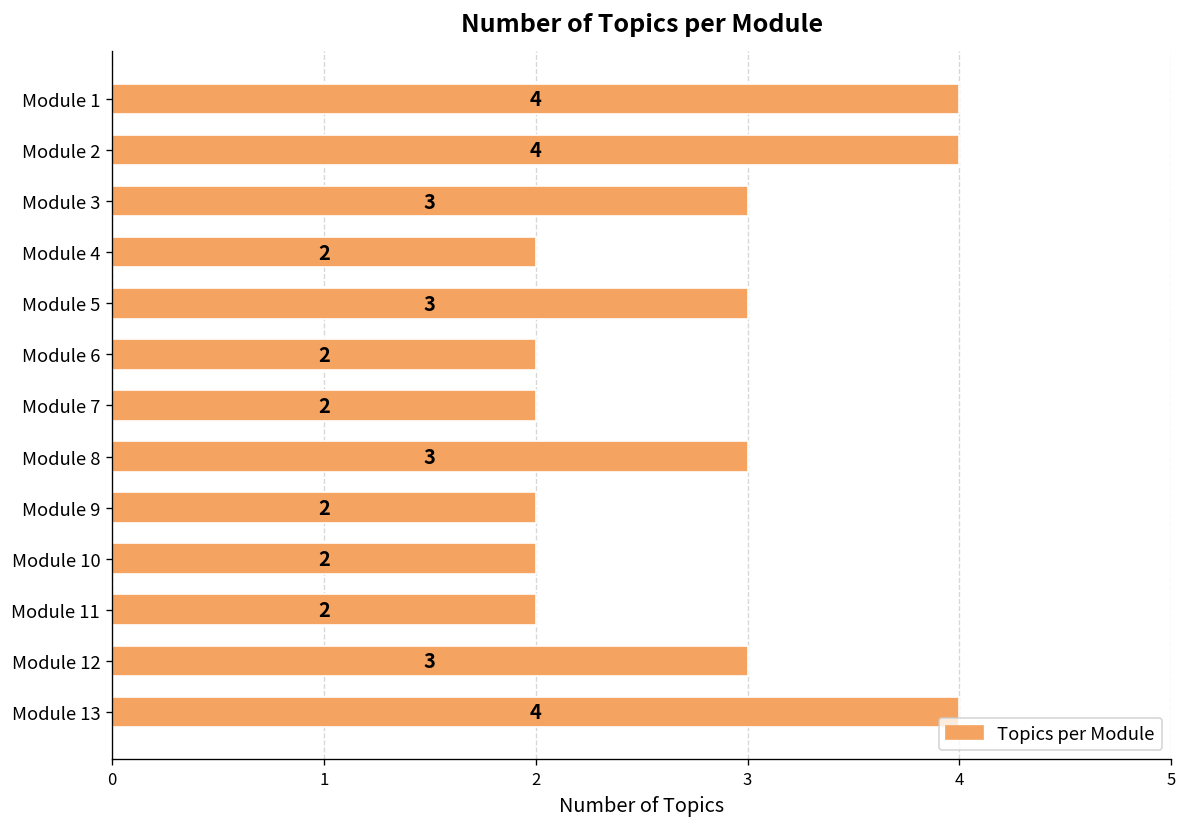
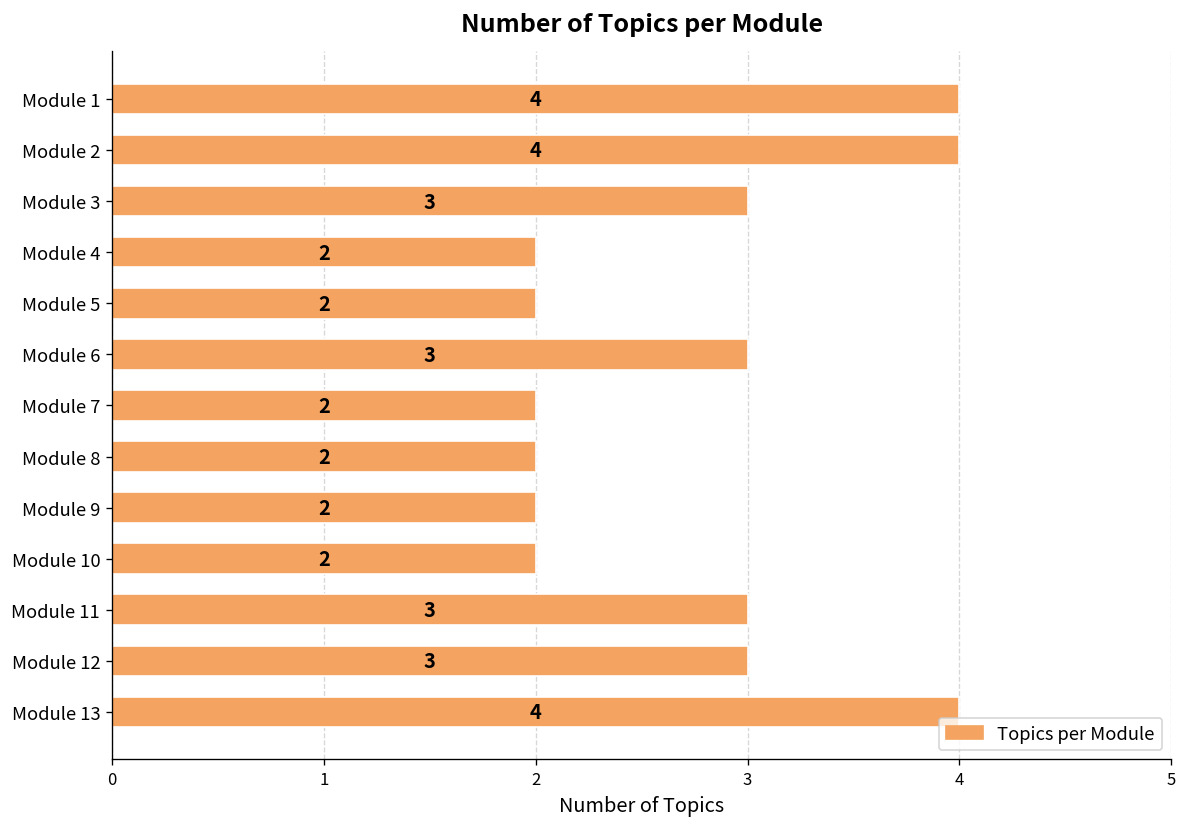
  {
    "Module 1": 4,
    "Module 2": 4,
    "Module 3": 3,
    "Module 4": 2,
-   "Module 5": 3,
-   "Module 6": 2,
+   "Module 5": 2,
+   "Module 6": 3,
    "Module 7": 2,
-   "Module 8": 3,
+   "Module 8": 2,
    "Module 9": 2,
    "Module 10": 2,
-   "Module 11": 2,
+   "Module 11": 3,
    "Module 12": 3,
    "Module 13": 4
  }
